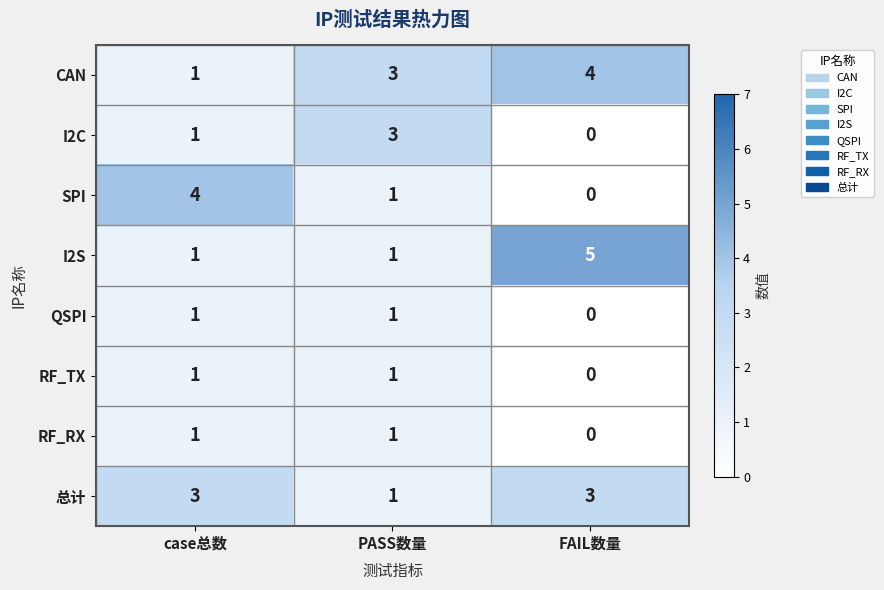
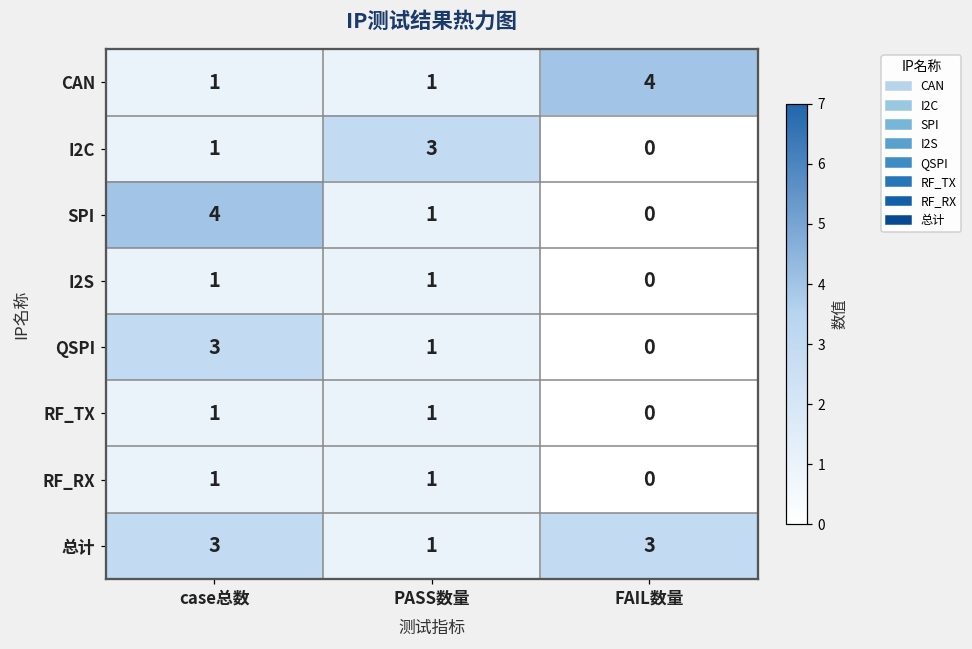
  {
    "CAN": {
      "case总数": 1,
-     "PASS数量": 3,
+     "PASS数量": 1,
      "FAIL数量": 4
    },
    "I2C": {
      "case总数": 1,
      "PASS数量": 3,
      "FAIL数量": 0
    },
    "SPI": {
      "case总数": 4,
      "PASS数量": 1,
      "FAIL数量": 0
    },
    "I2S": {
      "case总数": 1,
      "PASS数量": 1,
-     "FAIL数量": 5
+     "FAIL数量": 0
    },
    "QSPI": {
-     "case总数": 1,
+     "case总数": 3,
      "PASS数量": 1,
      "FAIL数量": 0
    },
    "RF_TX": {
      "case总数": 1,
      "PASS数量": 1,
      "FAIL数量": 0
    },
    "RF_RX": {
      "case总数": 1,
      "PASS数量": 1,
      "FAIL数量": 0
    },
    "总计": {
      "case总数": 3,
      "PASS数量": 1,
      "FAIL数量": 3
    }
  }
